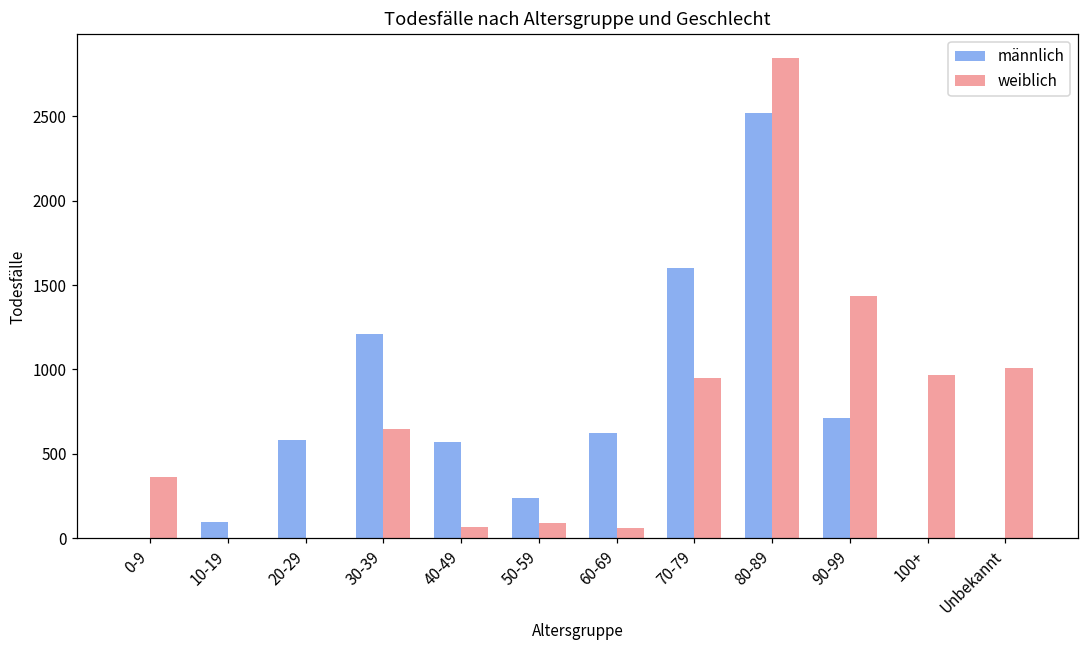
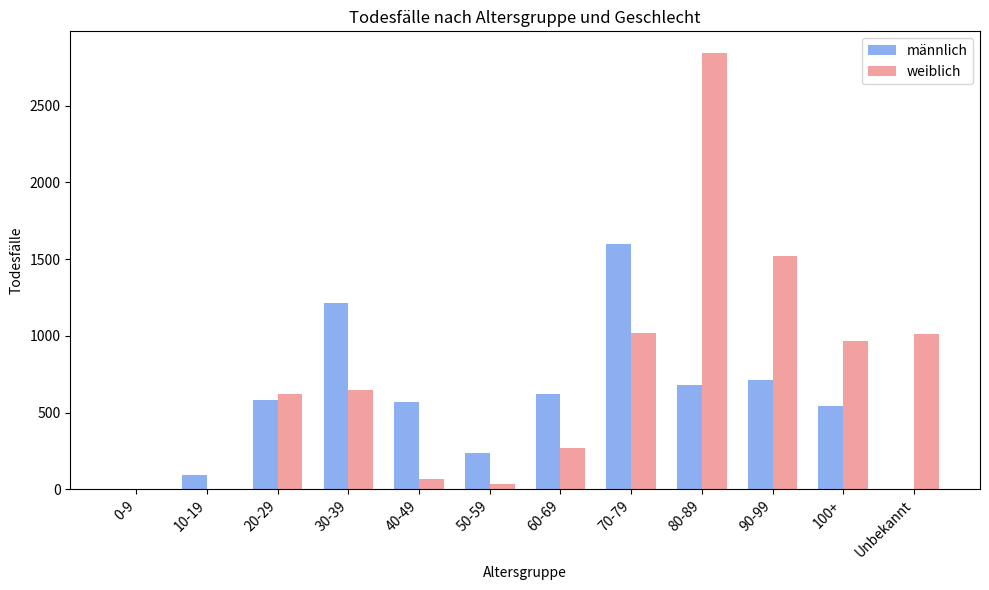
  {
    "männlich": {
      "0-9": 0,
      "10-19": 100,
      "20-29": 590,
      "30-39": 1210,
      "40-49": 570,
      "50-59": 240,
      "60-69": 620,
      "70-79": 1600,
-     "80-89": 2520,
+     "80-89": 680,
      "90-99": 710,
-     "100+": 10
+     "100+": 540
    },
    "weiblich": {
-     "0-9": 370,
+     "0-9": 0,
      "10-19": 0,
-     "20-29": 0,
+     "20-29": 620,
      "30-39": 650,
      "40-49": 70,
-     "50-59": 90,
-     "60-69": 60,
-     "70-79": 950,
+     "50-59": 40,
+     "60-69": 270,
+     "70-79": 1020,
      "80-89": 2840,
-     "90-99": 1430,
+     "90-99": 1520,
      "100+": 970,
      "Unbekannt": 1010
    }
  }
